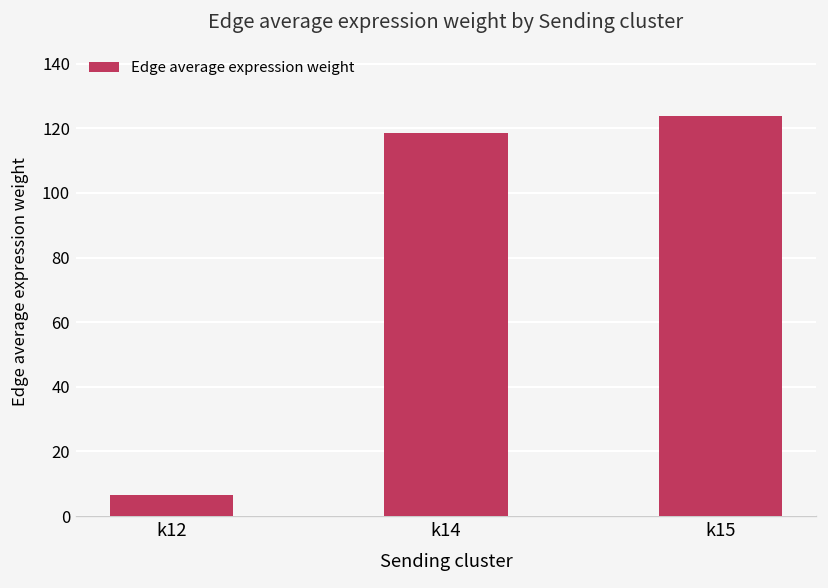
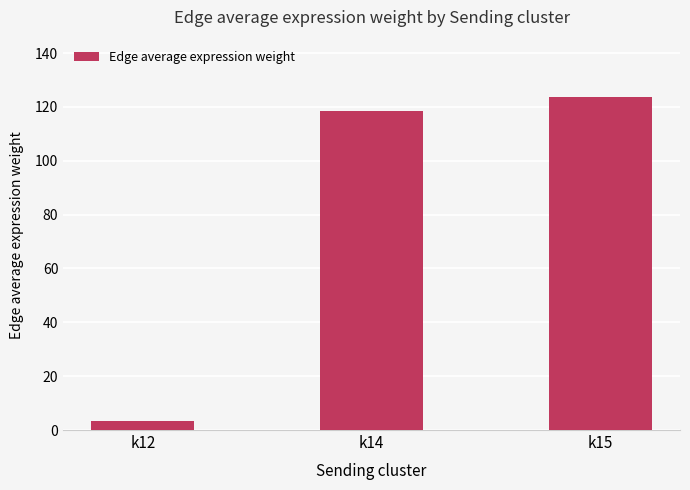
  {
-   "k12": 6,
+   "k12": 3,
    "k14": 119,
    "k15": 124
  }
